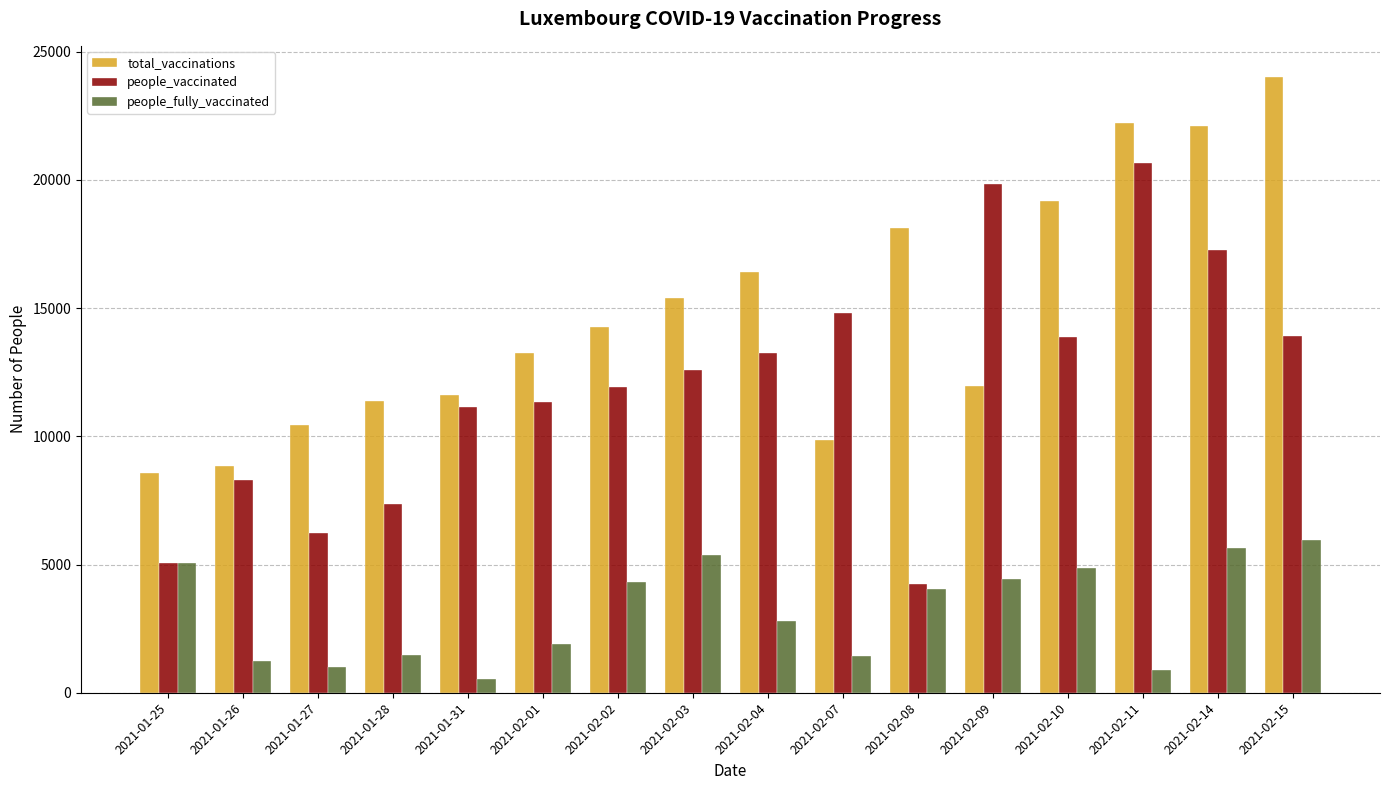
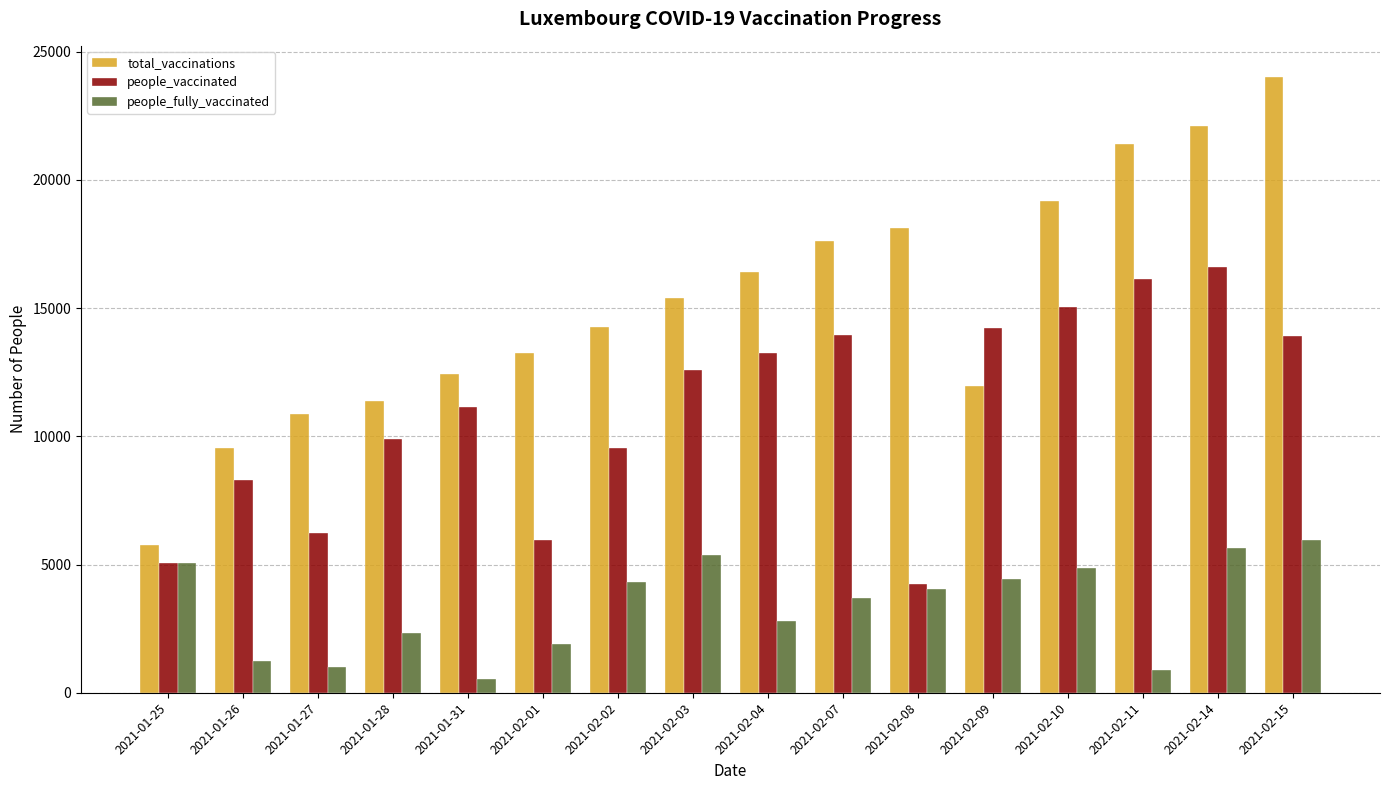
  {
    "total_vaccinations": {
-     "2021-01-25": 8600,
-     "2021-01-26": 8800,
-     "2021-01-27": 10400,
+     "2021-01-25": 5700,
+     "2021-01-26": 9500,
+     "2021-01-27": 10900,
      "2021-01-28": 11400,
-     "2021-01-31": 11600,
+     "2021-01-31": 12400,
      "2021-02-01": 13200,
      "2021-02-02": 14300,
      "2021-02-03": 15400,
      "2021-02-04": 16400,
-     "2021-02-07": 9800,
+     "2021-02-07": 17600,
      "2021-02-08": 18100,
      "2021-02-09": 12000,
      "2021-02-10": 19200,
-     "2021-02-11": 22200,
+     "2021-02-11": 21400,
      "2021-02-14": 22100,
      "2021-02-15": 24000
    },
    "people_vaccinated": {
      "2021-01-25": 5100,
      "2021-01-26": 8300,
      "2021-01-27": 6200,
-     "2021-01-28": 7300,
+     "2021-01-28": 9900,
      "2021-01-31": 11100,
-     "2021-02-01": 11300,
-     "2021-02-02": 11900,
+     "2021-02-01": 5900,
+     "2021-02-02": 9500,
      "2021-02-03": 12600,
      "2021-02-04": 13300,
-     "2021-02-07": 14800,
+     "2021-02-07": 13900,
      "2021-02-08": 4200,
-     "2021-02-09": 19900,
-     "2021-02-10": 13900,
-     "2021-02-11": 20700,
-     "2021-02-14": 17300,
+     "2021-02-09": 14200,
+     "2021-02-10": 15100,
+     "2021-02-11": 16100,
+     "2021-02-14": 16600,
      "2021-02-15": 13900
    },
    "people_fully_vaccinated": {
      "2021-01-25": 5100,
      "2021-01-26": 1200,
      "2021-01-27": 1000,
-     "2021-01-28": 1500,
+     "2021-01-28": 2300,
      "2021-01-31": 500,
      "2021-02-01": 1900,
      "2021-02-02": 4300,
      "2021-02-03": 5400,
      "2021-02-04": 2800,
-     "2021-02-07": 1400,
+     "2021-02-07": 3700,
      "2021-02-08": 4100,
      "2021-02-09": 4400,
      "2021-02-10": 4900,
      "2021-02-11": 900,
      "2021-02-14": 5600,
      "2021-02-15": 6000
    }
  }
